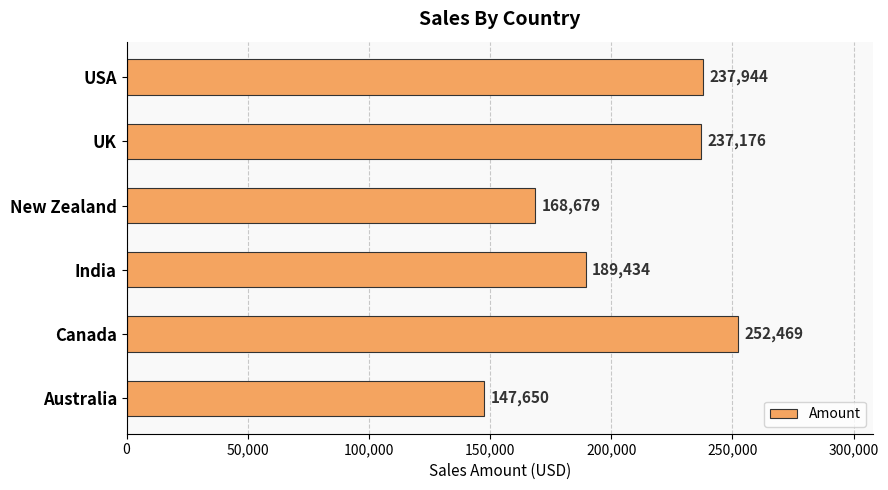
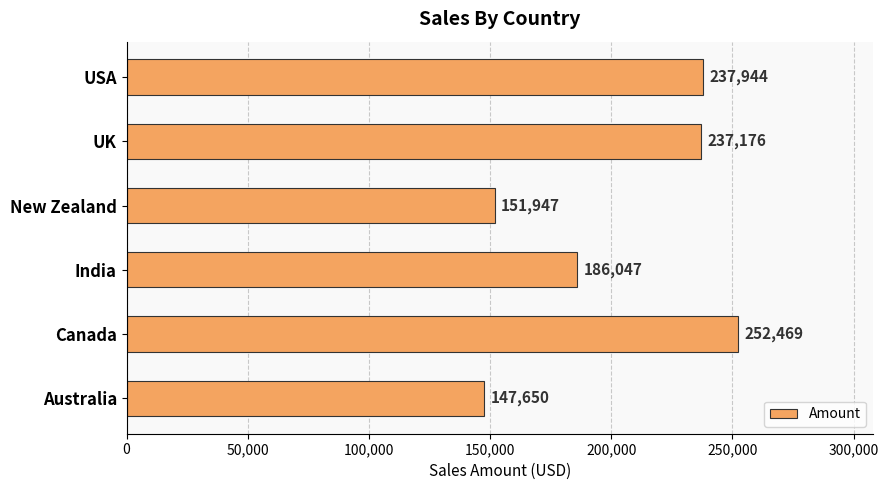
  {
    "USA": "237,944",
    "UK": "237,176",
-   "New Zealand": "168,679",
-   "India": "189,434",
+   "New Zealand": "151,947",
+   "India": "186,047",
    "Canada": "252,469",
    "Australia": "147,650"
  }
